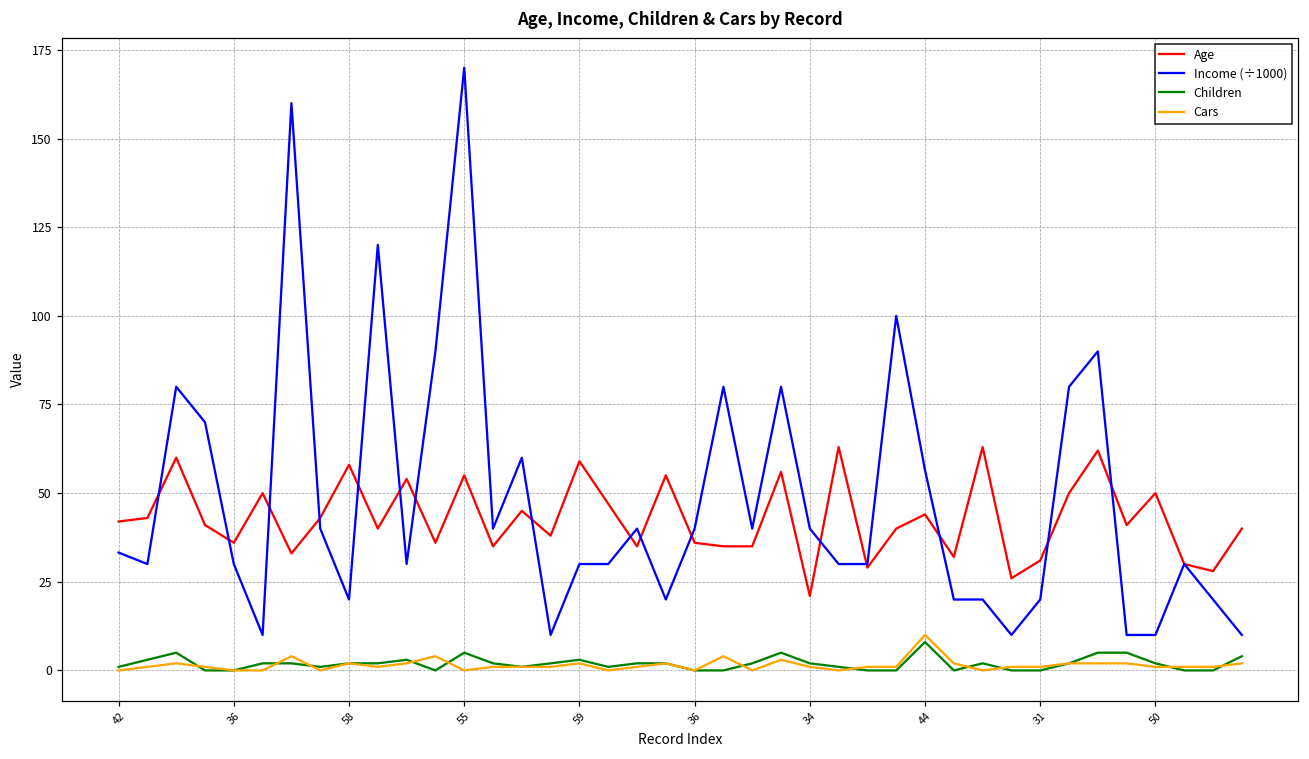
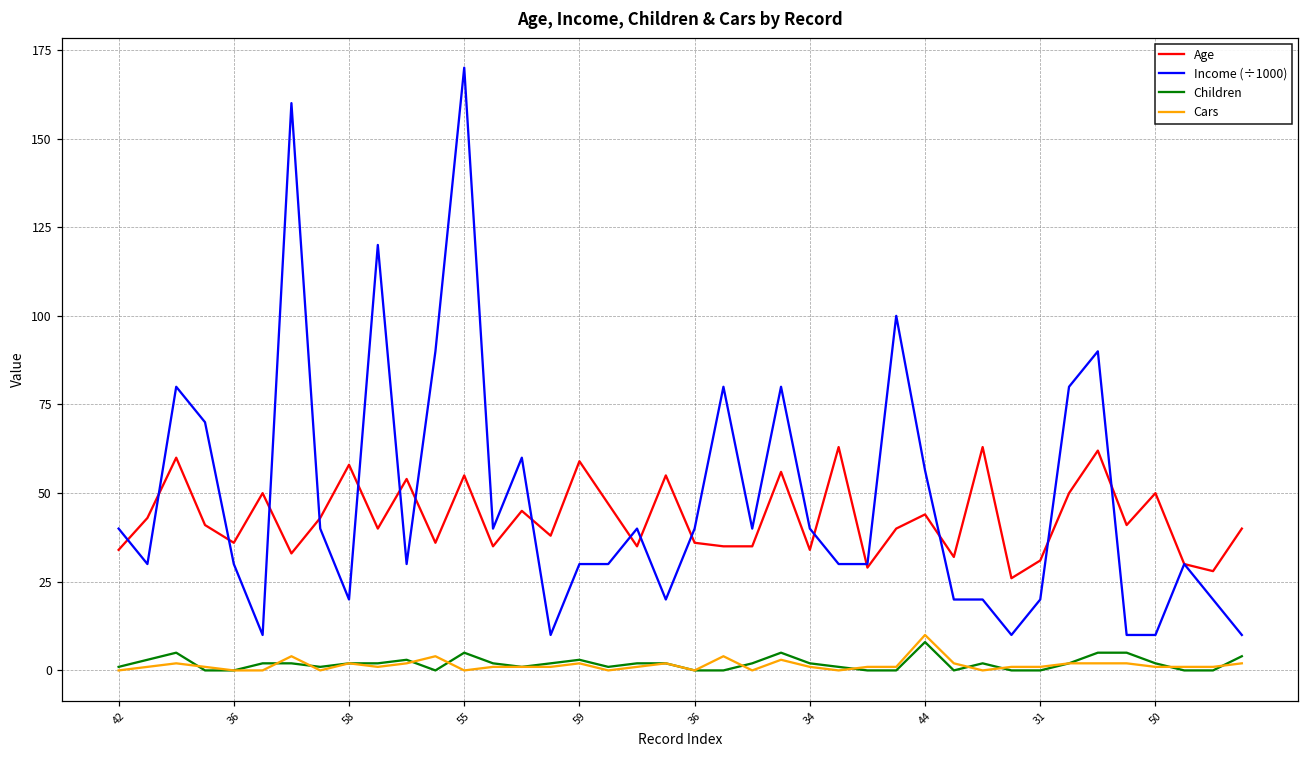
  {
    "Age": {
-     "42": 42,
+     "42": 34,
      "58": 58,
      "59": 59,
-     "34": 21,
+     "34": 34,
      "44": 44,
      "31": 31
    },
    "Income (÷1000)": {
-     "42": 33,
+     "42": 40,
      "58": 20,
      "59": 30,
      "34": 40,
      "44": 56,
      "31": 20
    },
    "Children": {
      "42": 1,
      "59": 3,
      "34": 2,
      "44": 8,
      "31": 0
    },
    "Cars": {
      "42": 0,
      "59": 2,
      "34": 1,
      "44": 10,
      "31": 1
    }
  }
